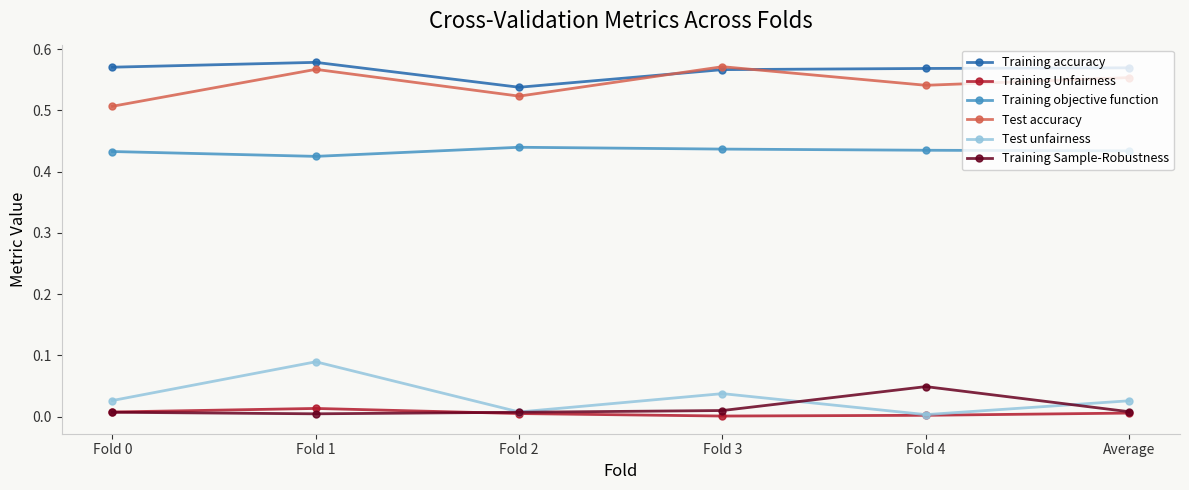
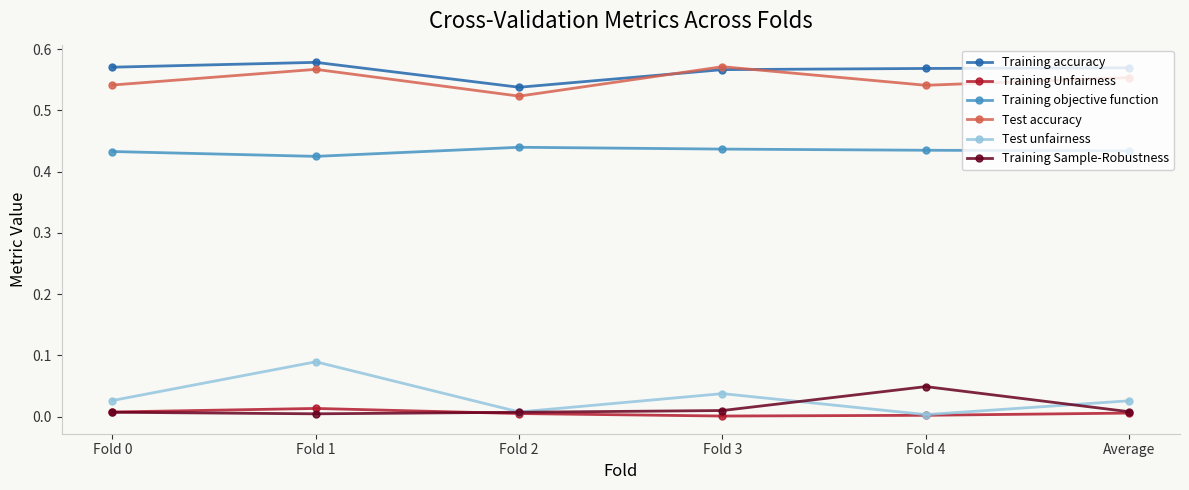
  {
    "Training accuracy": {
      "Fold 0": 0.57,
      "Fold 1": 0.58,
      "Fold 2": 0.54,
      "Fold 3": 0.57,
      "Fold 4": 0.57
    },
    "Training Unfairness": {
      "Fold 1": 0.01,
      "Fold 3": 0.00
    },
    "Training objective function": {
      "Fold 0": 0.43,
      "Fold 1": 0.42,
      "Fold 2": 0.44,
      "Fold 3": 0.44,
      "Fold 4": 0.43
    },
    "Test accuracy": {
-     "Fold 0": 0.51,
+     "Fold 0": 0.54,
      "Fold 1": 0.57,
      "Fold 2": 0.52,
      "Fold 3": 0.57,
      "Fold 4": 0.54
    },
    "Test unfairness": {
      "Fold 0": 0.03,
      "Fold 1": 0.09,
      "Fold 3": 0.04,
      "Average": 0.03
    },
    "Training Sample-Robustness": {
      "Fold 1": 0.00,
      "Fold 3": 0.01,
      "Fold 4": 0.05
    }
  }
